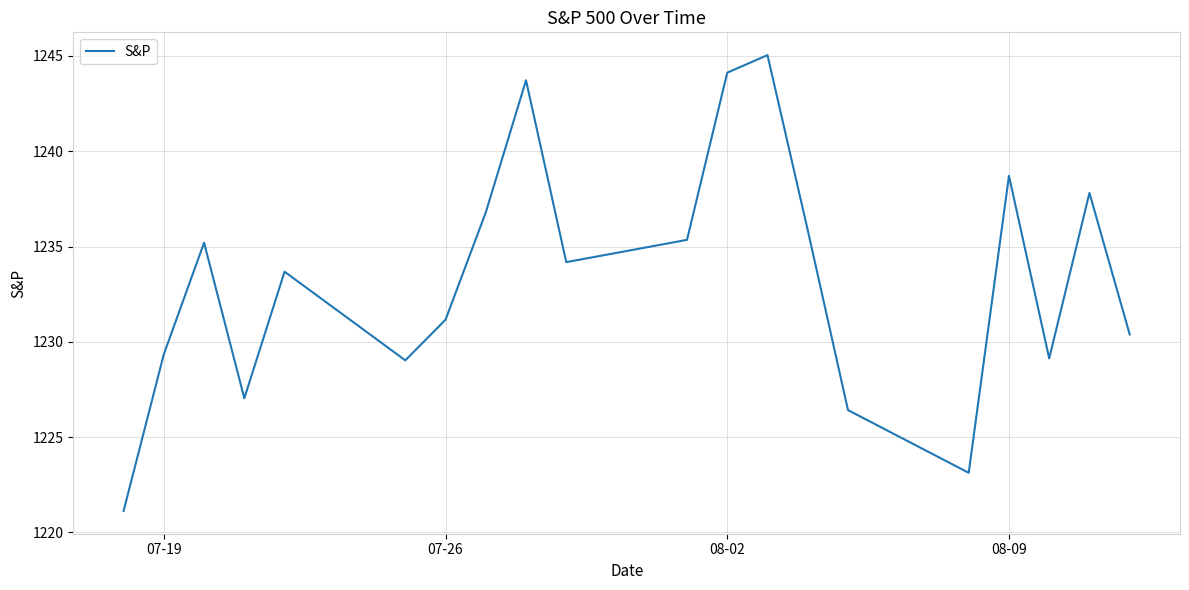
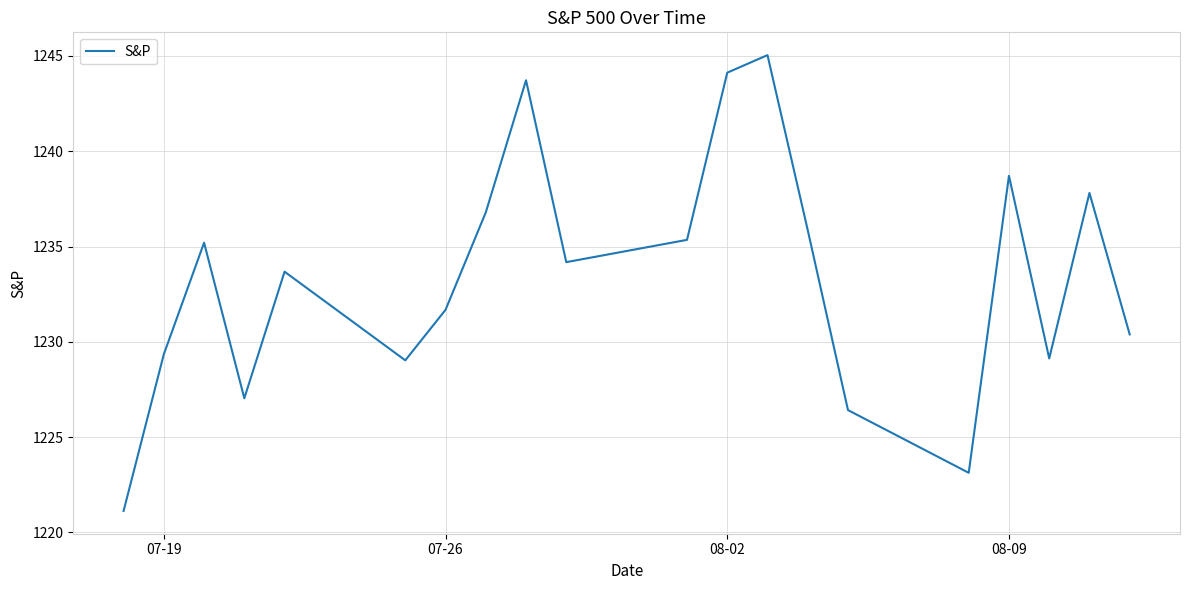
  {
    "07-19": 1229.4,
-   "07-26": 1231.2,
+   "07-26": 1231.7,
    "08-02": 1244.1,
    "08-09": 1238.7
  }
